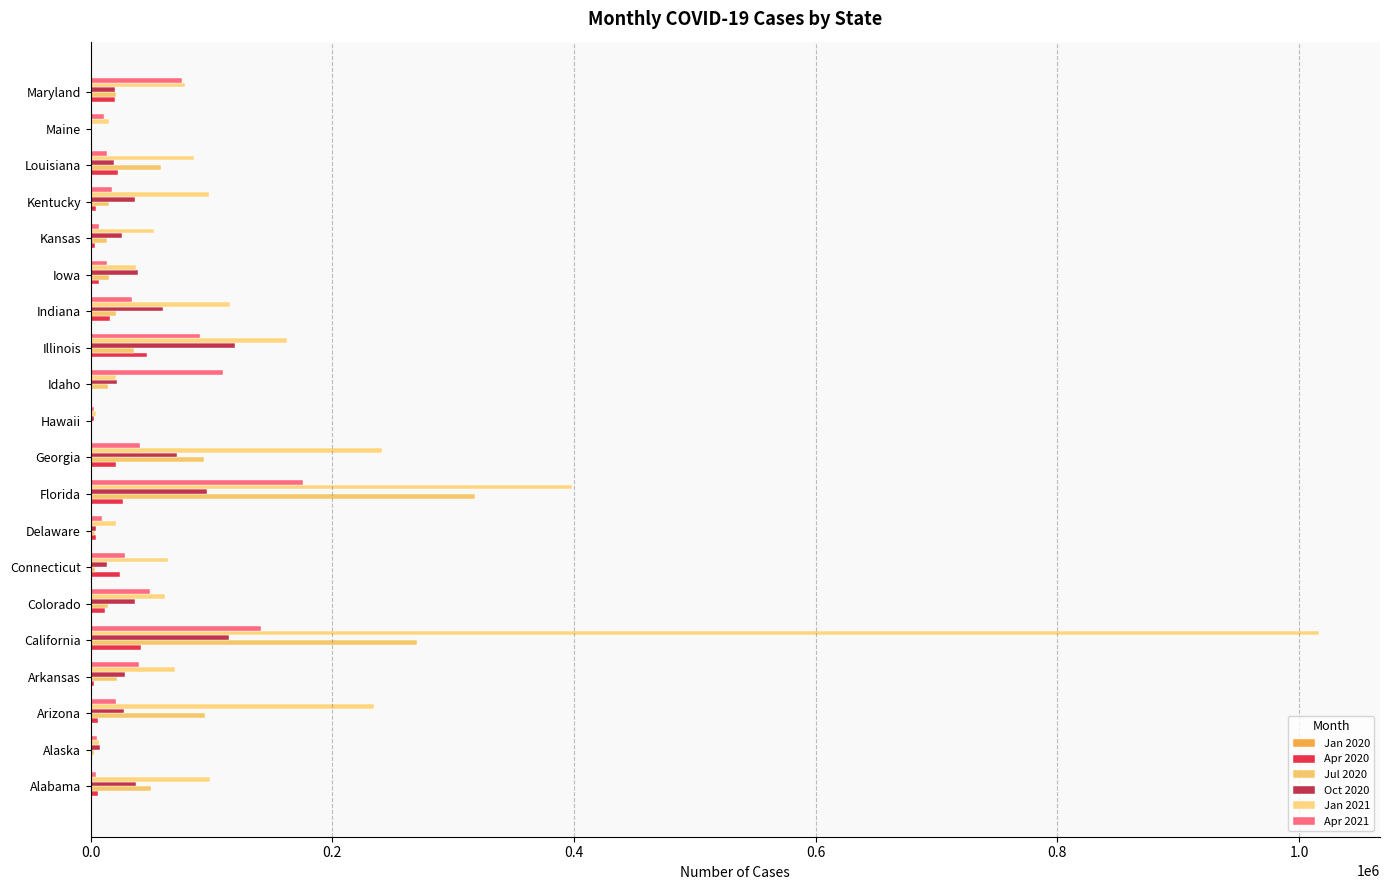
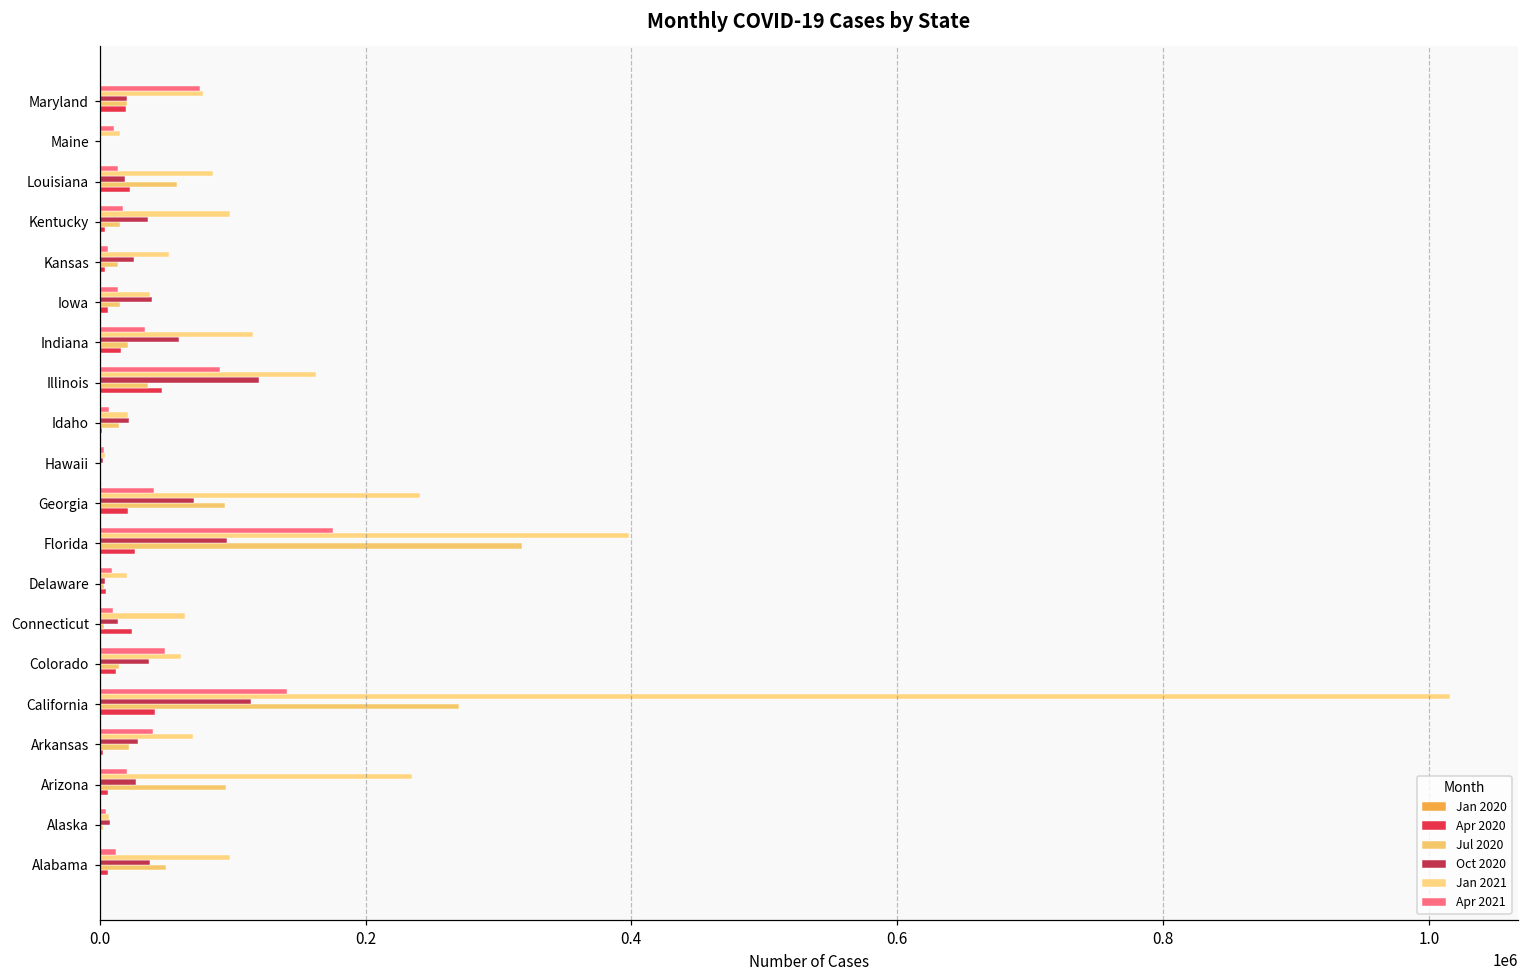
  {
    "Apr 2021": {
      "Maryland": 76000,
      "Maine": 11000,
      "Louisiana": 14000,
      "Kentucky": 17000,
      "Kansas": 7000,
      "Iowa": 13000,
      "Indiana": 34000,
      "Illinois": 91000,
-     "Idaho": 110000,
+     "Idaho": 7000,
      "Hawaii": 3000,
      "Georgia": 41000,
      "Florida": 176000,
      "Delaware": 10000,
-     "Connecticut": 28000,
+     "Connecticut": 10000,
      "Colorado": 49000,
      "California": 141000,
      "Arkansas": 40000,
      "Arizona": 21000,
      "Alaska": 5000,
-     "Alabama": 4000
+     "Alabama": 13000
    }
  }
